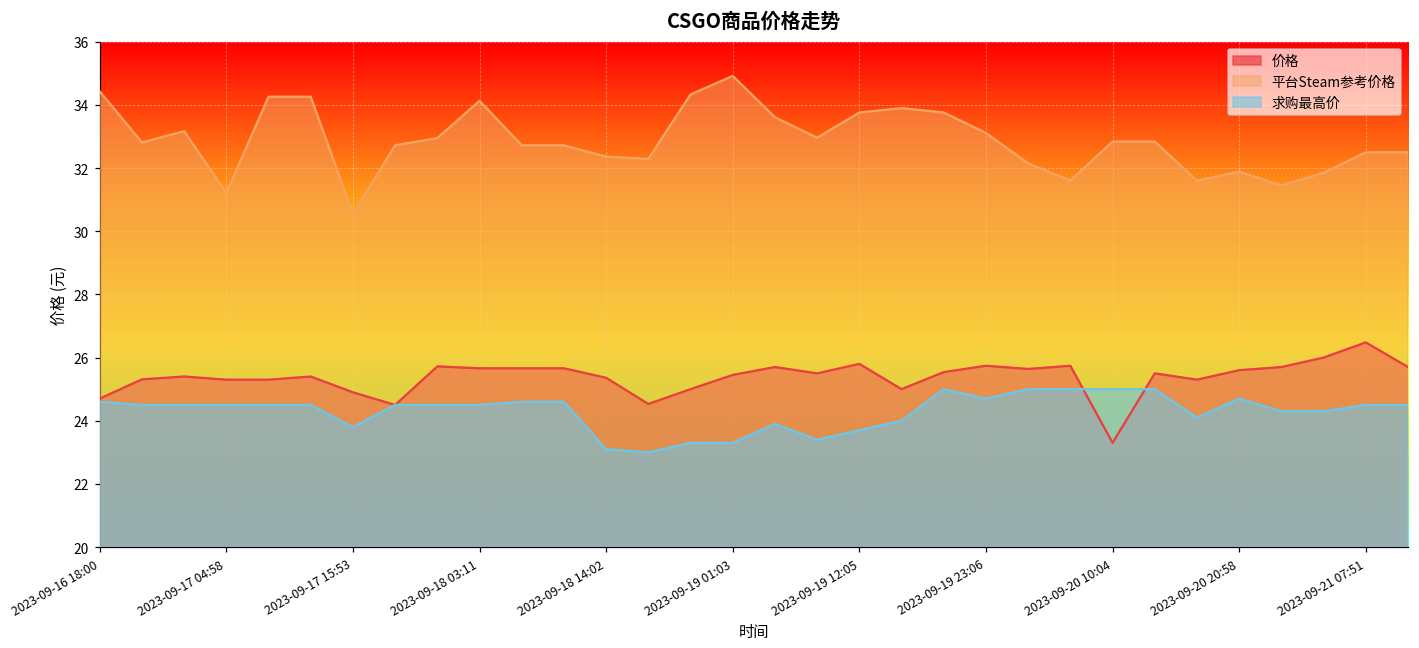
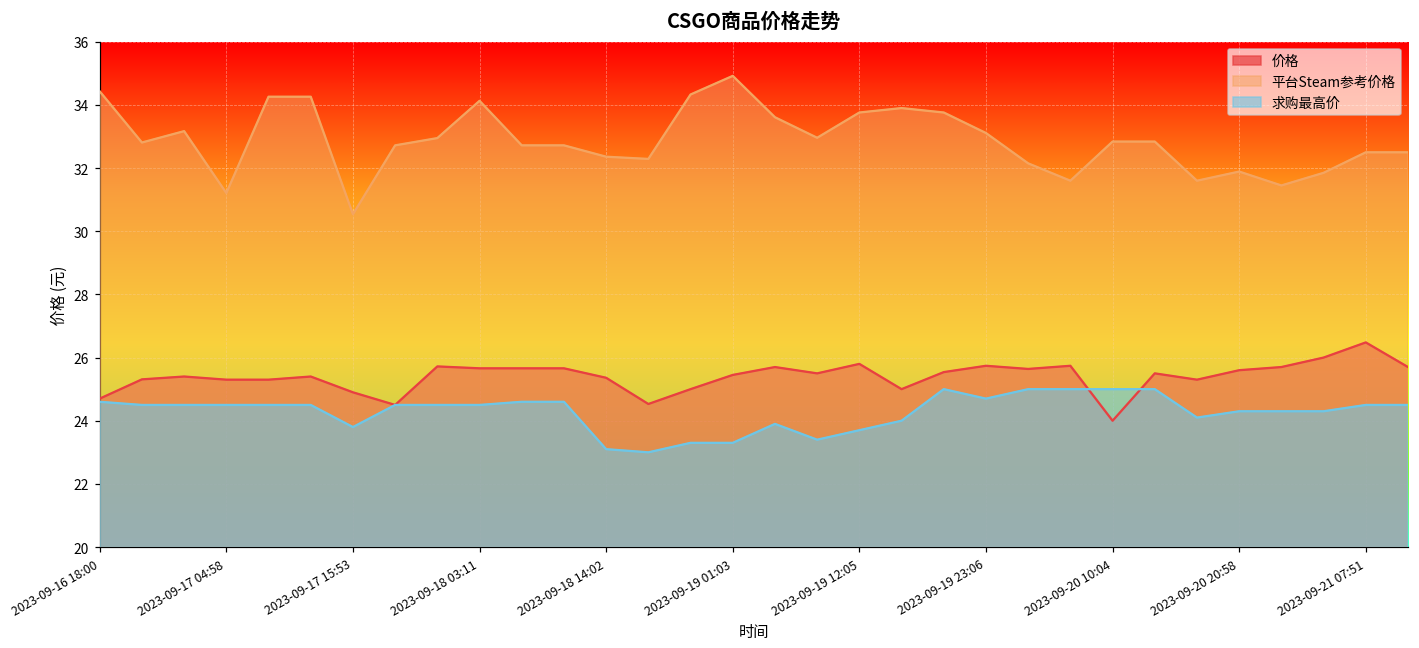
  {
    "价格": {
      "2023-09-16 18:00": 24.7,
      "2023-09-17 04:58": 25.3,
      "2023-09-17 15:53": 24.9,
      "2023-09-18 03:11": 25.7,
      "2023-09-18 14:02": 25.4,
      "2023-09-19 01:03": 25.5,
      "2023-09-19 12:05": 25.8,
      "2023-09-19 23:06": 25.7,
-     "2023-09-20 10:04": 23.3,
+     "2023-09-20 10:04": 24.0,
      "2023-09-20 20:58": 25.6,
      "2023-09-21 07:51": 26.5
    },
    "平台Steam参考价格": {
      "2023-09-16 18:00": 34.4,
      "2023-09-17 04:58": 31.2,
      "2023-09-17 15:53": 30.5,
      "2023-09-18 03:11": 34.1,
      "2023-09-18 14:02": 32.4,
      "2023-09-19 01:03": 34.9,
      "2023-09-19 12:05": 33.8,
      "2023-09-19 23:06": 33.1,
      "2023-09-20 10:04": 32.8,
      "2023-09-20 20:58": 31.9,
      "2023-09-21 07:51": 32.5
    },
    "求购最高价": {
      "2023-09-16 18:00": 24.6,
      "2023-09-17 04:58": 24.5,
      "2023-09-17 15:53": 23.8,
      "2023-09-18 03:11": 24.5,
      "2023-09-18 14:02": 23.1,
      "2023-09-19 01:03": 23.3,
      "2023-09-19 12:05": 23.7,
      "2023-09-19 23:06": 24.7,
      "2023-09-20 10:04": 25.0,
-     "2023-09-20 20:58": 24.7,
+     "2023-09-20 20:58": 24.3,
      "2023-09-21 07:51": 24.5
    }
  }
